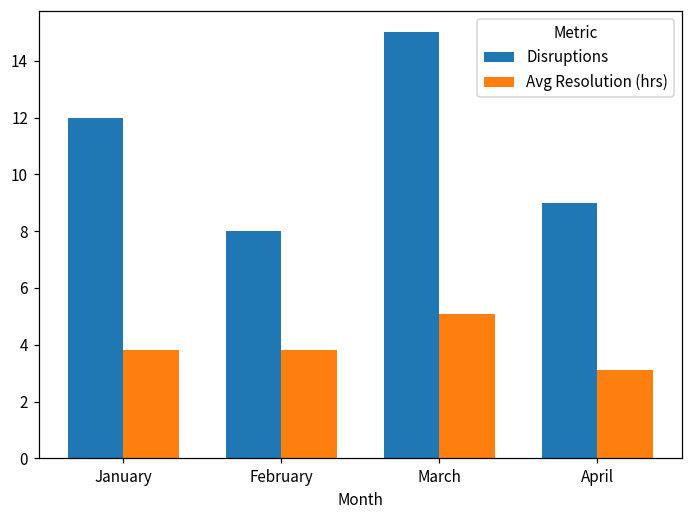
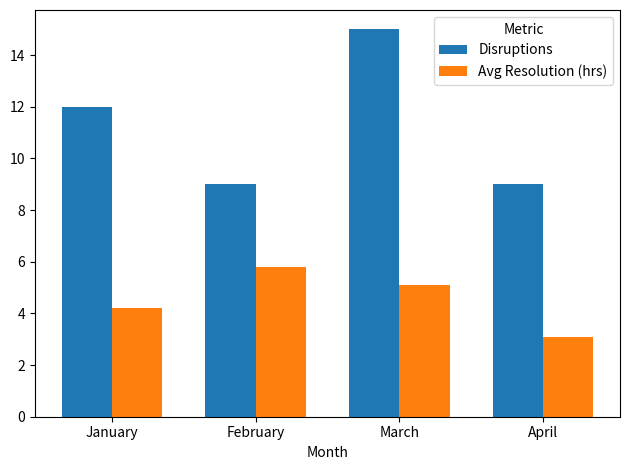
  {
    "Disruptions": {
      "January": 12,
-     "February": 8,
+     "February": 9,
      "March": 15,
      "April": 9
    },
    "Avg Resolution (hrs)": {
-     "January": 3.8,
-     "February": 3.8,
+     "January": 4.2,
+     "February": 5.8,
      "March": 5.1,
      "April": 3.1
    }
  }
